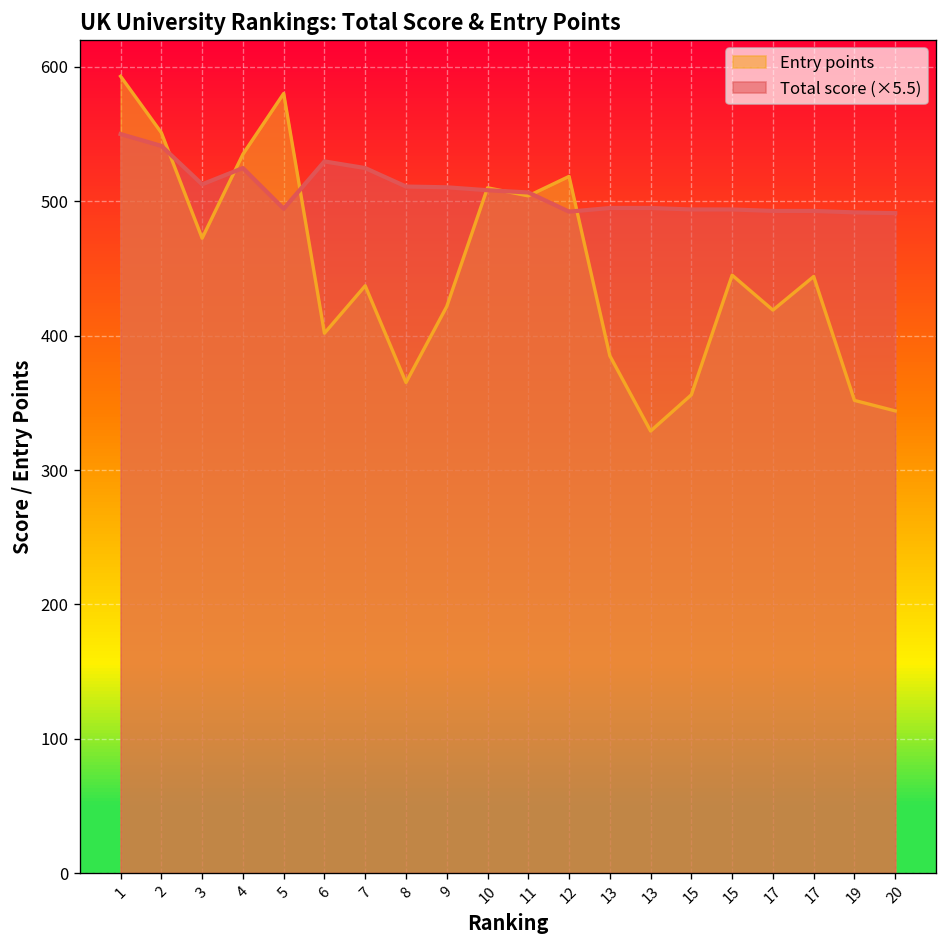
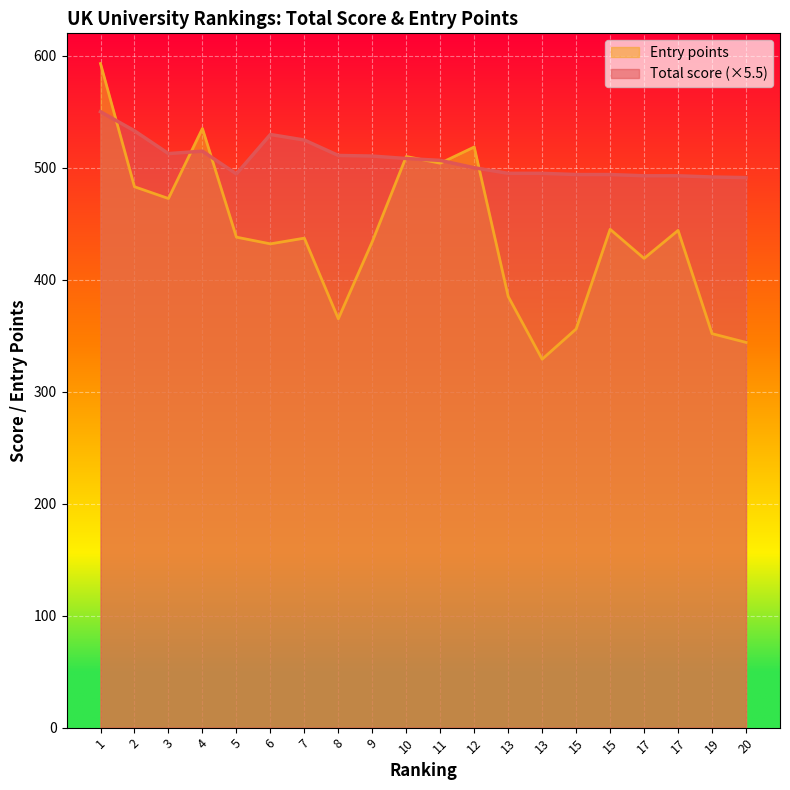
  {
    "Entry points": {
      "1": 593,
-     "2": 551,
+     "2": 483,
      "3": 473,
      "4": 535,
-     "5": 580,
-     "6": 402,
+     "5": 438,
+     "6": 432,
      "7": 437,
      "8": 365,
-     "9": 422,
+     "9": 434,
      "11": 504,
      "12": 519,
      "19": 352,
      "20": 344
    },
    "Total score (×5.5)": {
      "1": 550,
-     "2": 541,
+     "2": 533,
      "3": 513,
-     "4": 525,
+     "4": 515,
      "5": 494,
      "6": 530,
      "7": 525,
      "8": 511,
      "9": 510,
      "11": 507,
-     "12": 492,
+     "12": 500,
      "19": 492,
      "20": 491
    }
  }
